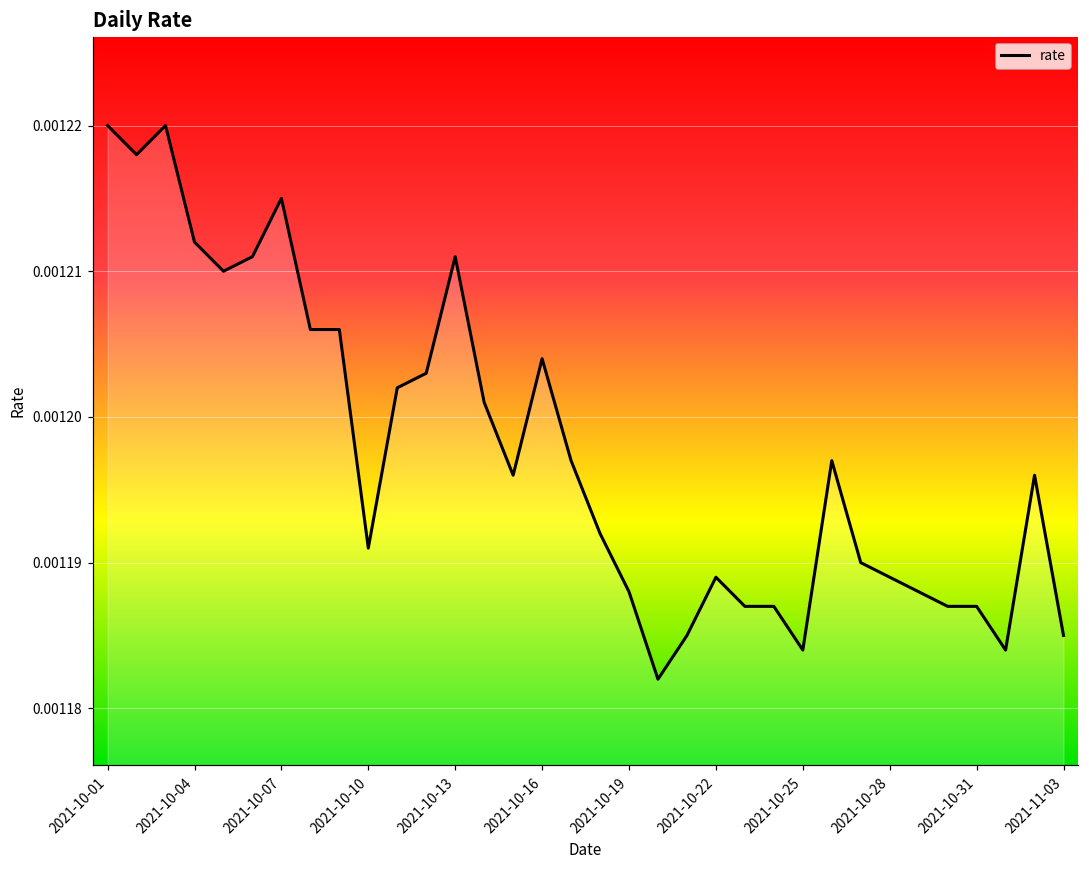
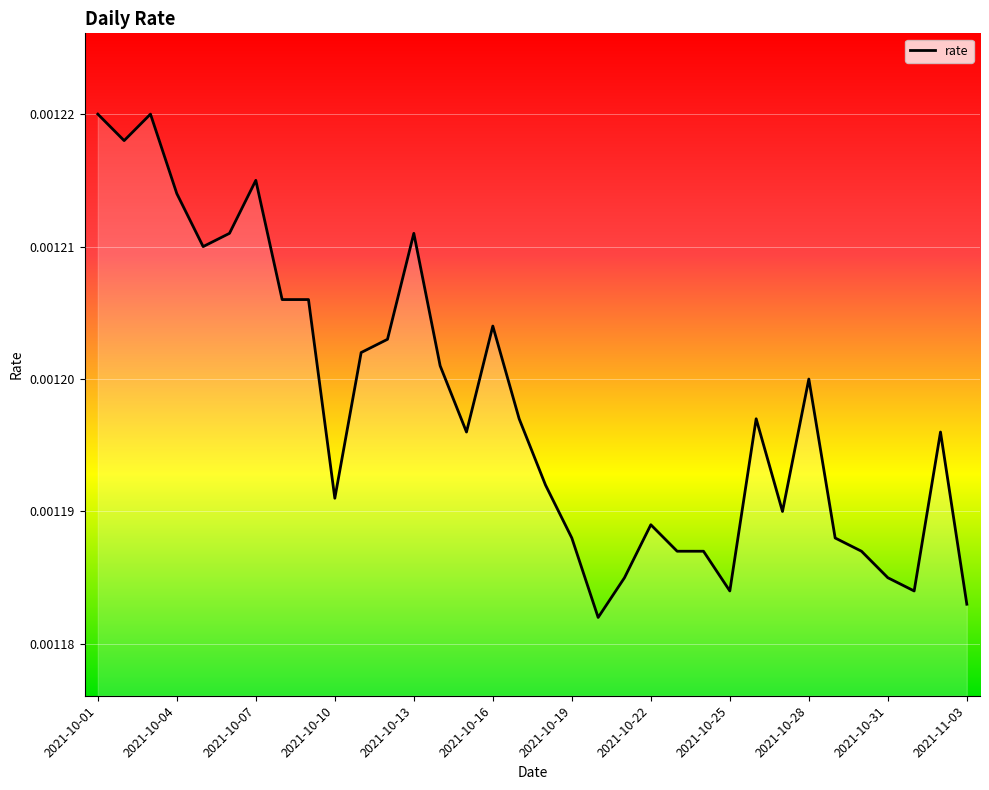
  {
    "2021-10-01": 0.001220,
-   "2021-10-04": 0.001212,
+   "2021-10-04": 0.001214,
    "2021-10-07": 0.001215,
    "2021-10-10": 0.001191,
    "2021-10-13": 0.001211,
    "2021-10-16": 0.001204,
    "2021-10-19": 0.001188,
    "2021-10-22": 0.001189,
    "2021-10-25": 0.001184,
-   "2021-10-28": 0.001189,
-   "2021-10-31": 0.001187,
-   "2021-11-03": 0.001185
+   "2021-10-28": 0.001200,
+   "2021-10-31": 0.001185,
+   "2021-11-03": 0.001183
  }
